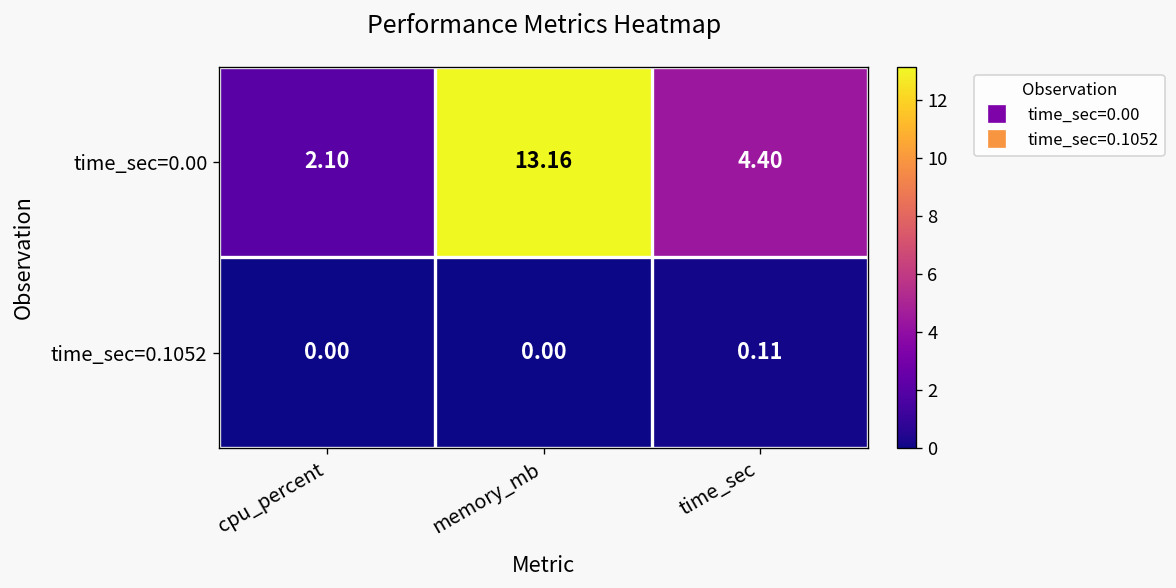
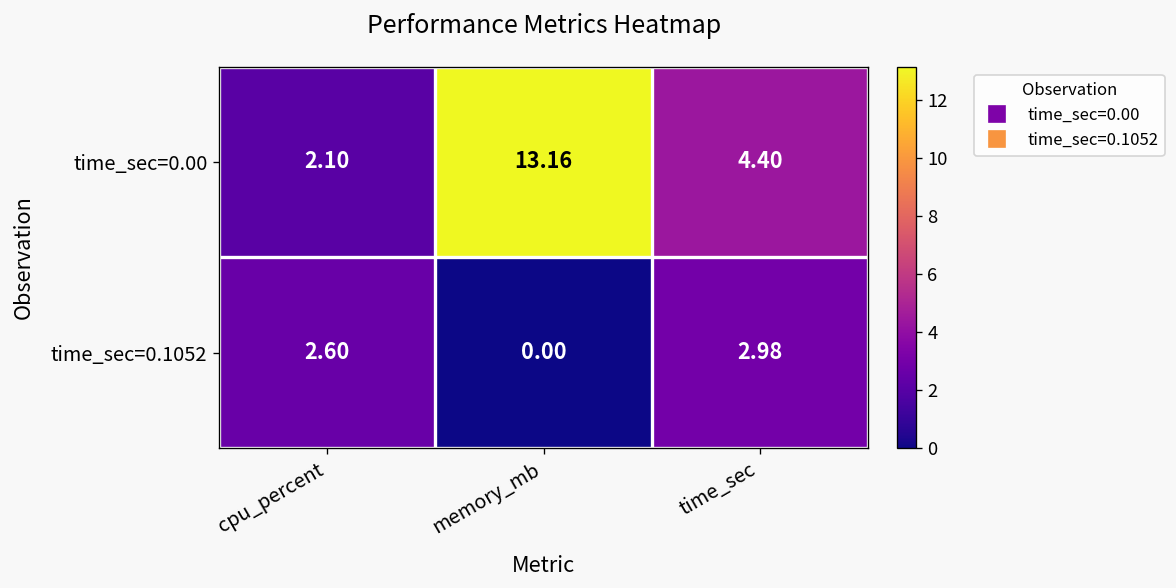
  {
    "time_sec=0.00": {
      "cpu_percent": 2.10,
      "memory_mb": 13.16,
      "time_sec": 4.40
    },
    "time_sec=0.1052": {
-     "cpu_percent": 0.00,
+     "cpu_percent": 2.60,
      "memory_mb": 0.00,
-     "time_sec": 0.11
+     "time_sec": 2.98
    }
  }
